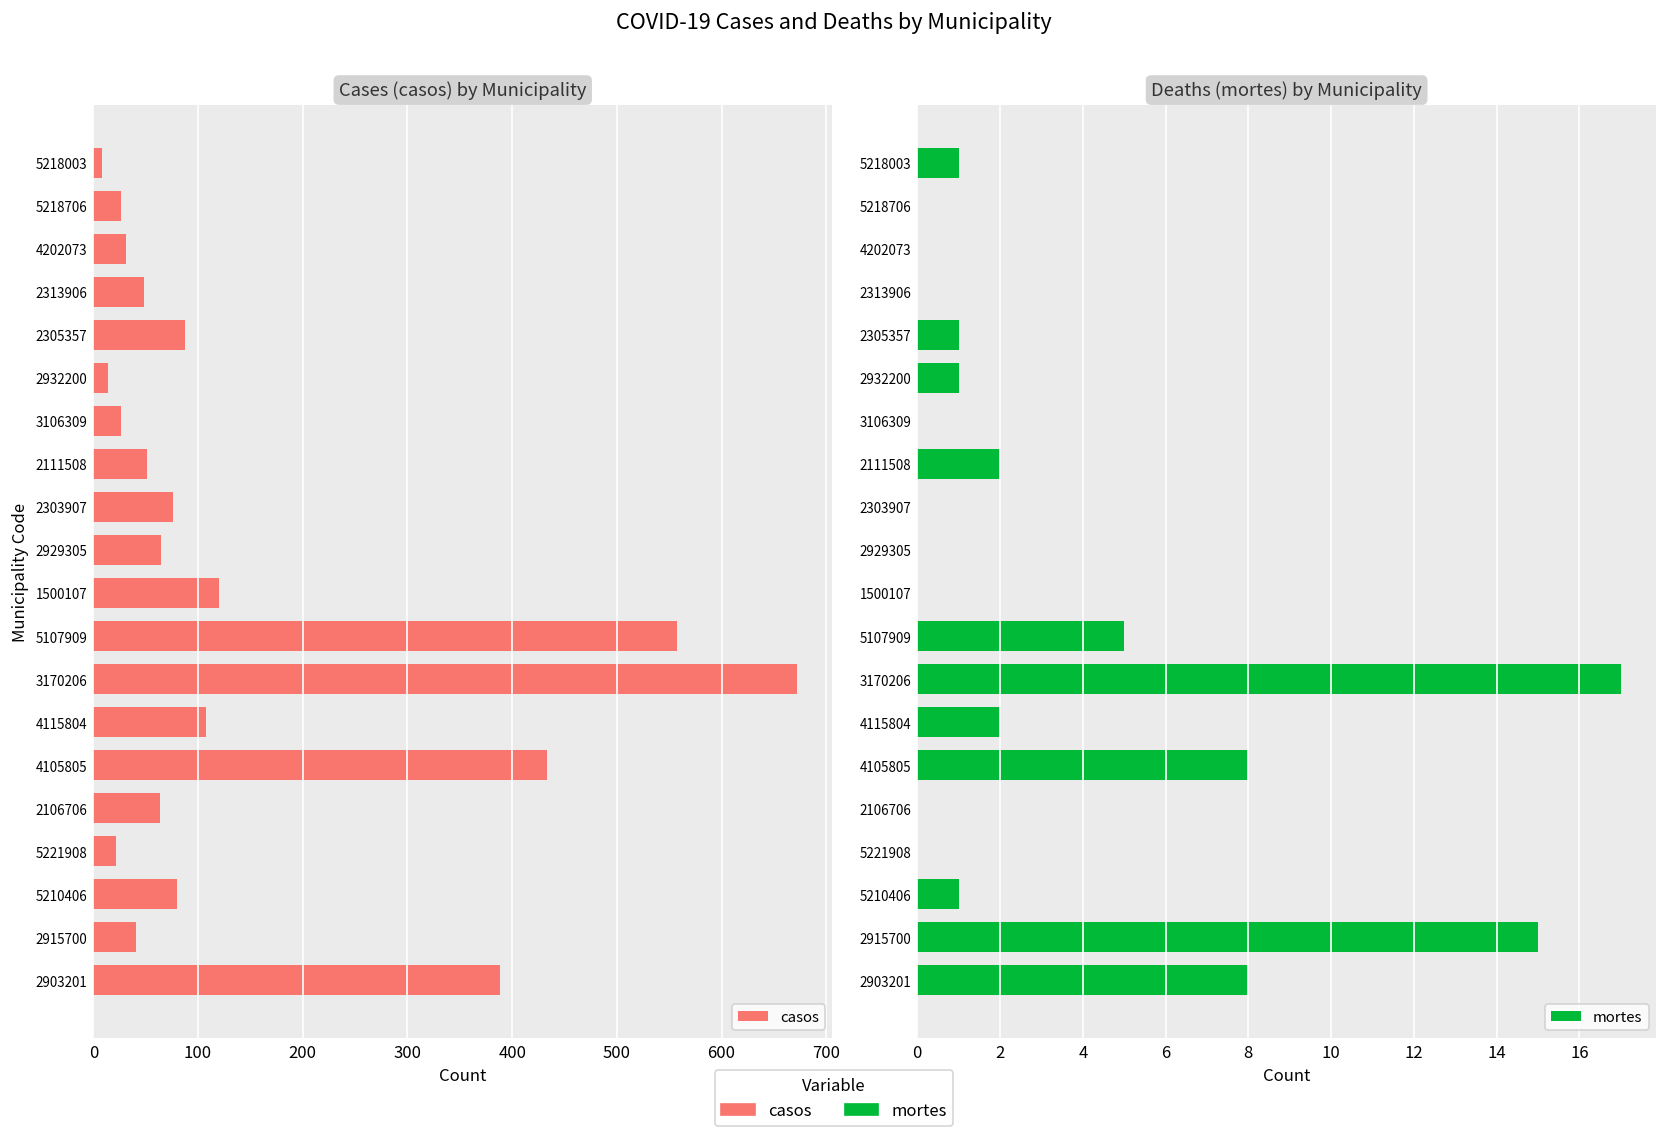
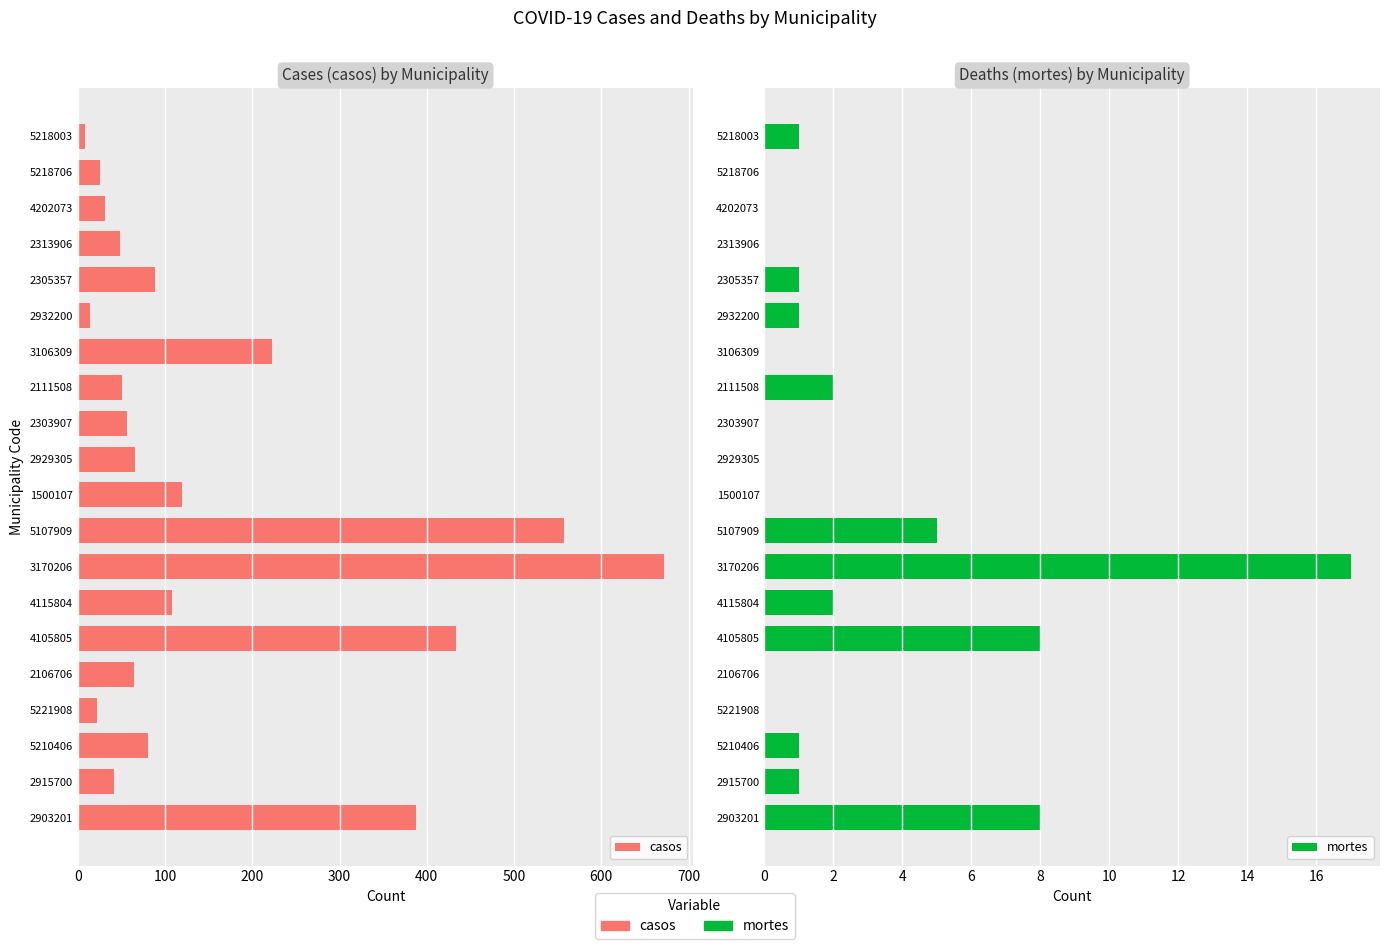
  {
    "Cases (casos) by Municipality": {
      "5218003": 10,
      "5218706": 30,
      "4202073": 30,
      "2313906": 50,
      "2305357": 90,
      "2932200": 10,
-     "3106309": 30,
+     "3106309": 220,
      "2111508": 50,
-     "2303907": 80,
+     "2303907": 60,
      "2929305": 70,
      "1500107": 120,
      "5107909": 560,
      "3170206": 670,
      "4115804": 110,
      "4105805": 430,
      "2106706": 60,
      "5221908": 20,
      "5210406": 80,
      "2915700": 40,
      "2903201": 390
    },
    "Deaths (mortes) by Municipality": {
      "5218003": 1,
      "5218706": 0,
      "4202073": 0,
      "2313906": 0,
      "2305357": 1,
      "2932200": 1,
      "3106309": 0,
      "2111508": 2,
      "2303907": 0,
      "2929305": 0,
      "1500107": 0,
      "5107909": 5,
      "3170206": 17,
      "4115804": 2,
      "4105805": 8,
      "2106706": 0,
      "5221908": 0,
      "5210406": 1,
-     "2915700": 15,
+     "2915700": 1,
      "2903201": 8
    }
  }
